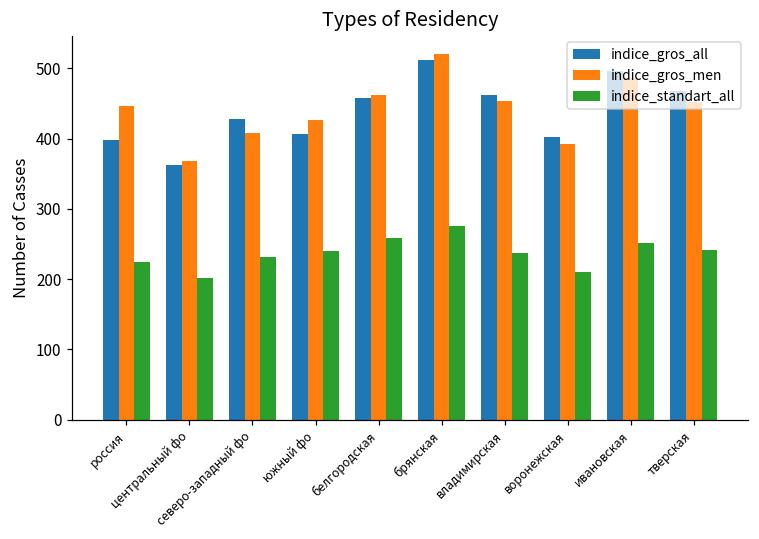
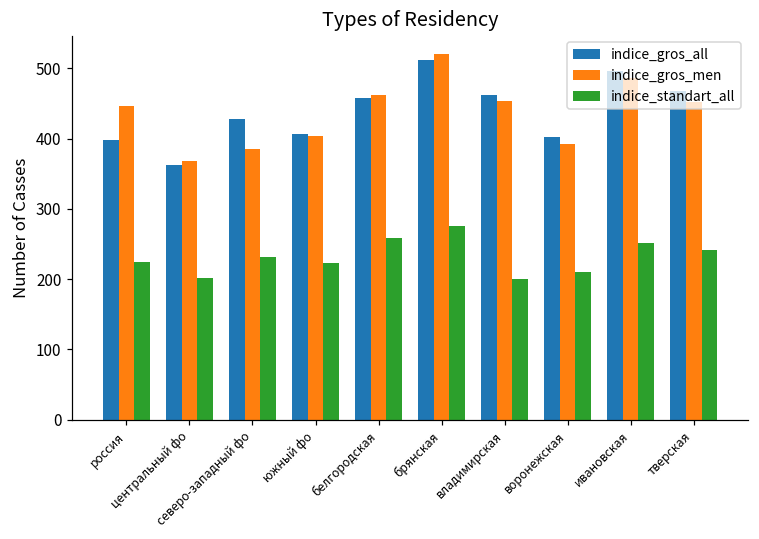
  {
    "indice_gros_all": {
      "россия": 400,
      "центральный фо": 360,
      "северо-западный фо": 430,
      "южный фо": 410,
      "белгородская": 460,
      "брянская": 510,
      "владимирская": 460,
      "воронежская": 400
    },
    "indice_gros_men": {
      "россия": 450,
      "центральный фо": 370,
-     "северо-западный фо": 410,
-     "южный фо": 430,
+     "северо-западный фо": 380,
+     "южный фо": 400,
      "белгородская": 460,
      "брянская": 520,
      "владимирская": 450,
      "воронежская": 390
    },
    "indice_standart_all": {
      "россия": 220,
      "центральный фо": 200,
      "северо-западный фо": 230,
-     "южный фо": 240,
+     "южный фо": 220,
      "белгородская": 260,
      "брянская": 280,
-     "владимирская": 240,
+     "владимирская": 200,
      "воронежская": 210,
      "ивановская": 250,
      "тверская": 240
    }
  }
